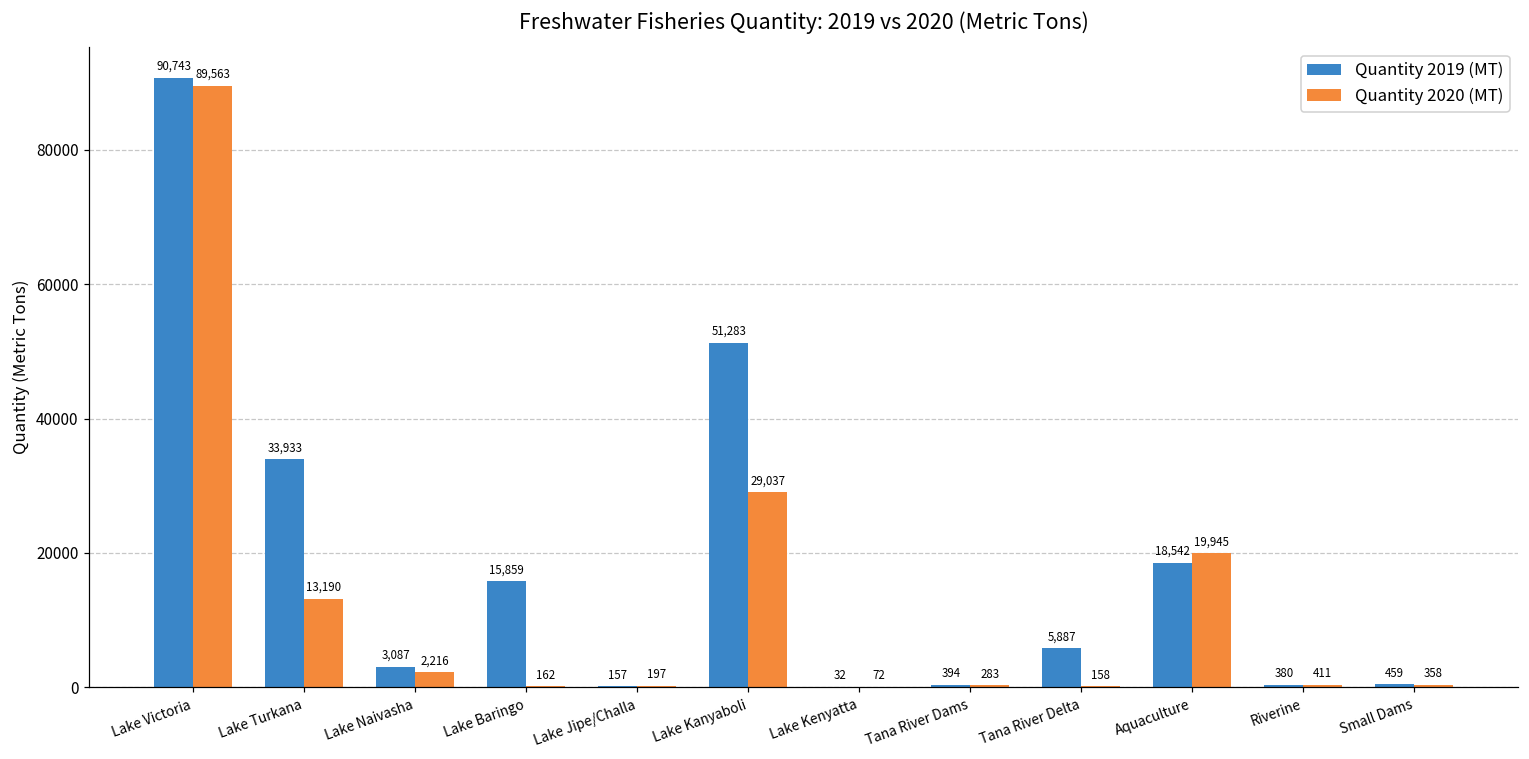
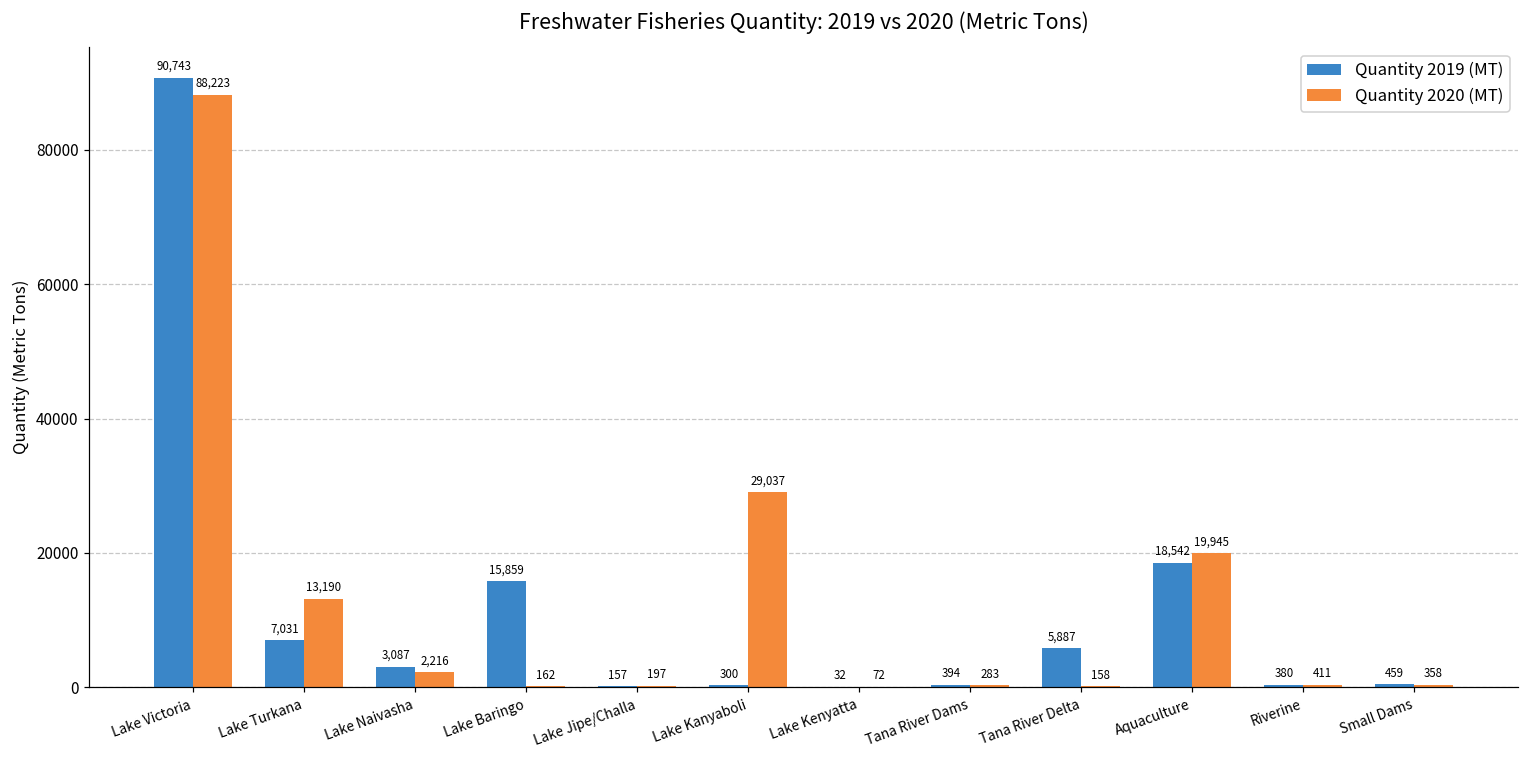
  {
    "Quantity 2019 (MT)": {
      "Lake Victoria": "90,743",
-     "Lake Turkana": "33,933",
+     "Lake Turkana": "7,031",
      "Lake Naivasha": "3,087",
      "Lake Baringo": "15,859",
      "Lake Jipe/Challa": "157",
-     "Lake Kanyaboli": "51,283",
+     "Lake Kanyaboli": "300",
      "Lake Kenyatta": "32",
      "Tana River Dams": "394",
      "Tana River Delta": "5,887",
      "Aquaculture": "18,542",
      "Riverine": "380",
      "Small Dams": "459"
    },
    "Quantity 2020 (MT)": {
-     "Lake Victoria": "89,563",
+     "Lake Victoria": "88,223",
      "Lake Turkana": "13,190",
      "Lake Naivasha": "2,216",
      "Lake Baringo": "162",
      "Lake Jipe/Challa": "197",
      "Lake Kanyaboli": "29,037",
      "Lake Kenyatta": "72",
      "Tana River Dams": "283",
      "Tana River Delta": "158",
      "Aquaculture": "19,945",
      "Riverine": "411",
      "Small Dams": "358"
    }
  }
